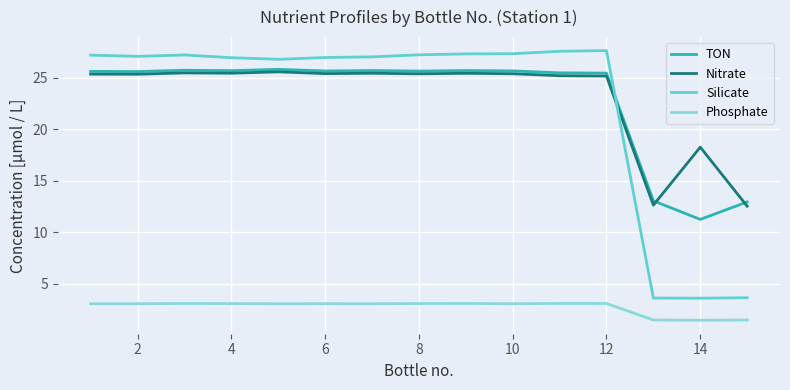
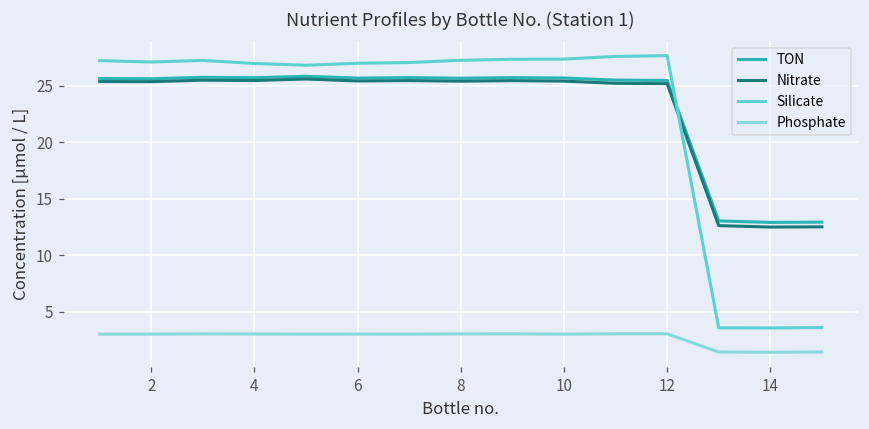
  {
    "TON": {
      "2": 25.6,
      "6": 25.7,
      "8": 25.7,
      "10": 25.7,
      "12": 25.5,
-     "14": 11.2
+     "14": 12.9
    },
    "Nitrate": {
      "2": 25.3,
      "6": 25.4,
      "8": 25.4,
      "10": 25.4,
      "12": 25.2,
-     "14": 18.3
+     "14": 12.5
    }
  }
